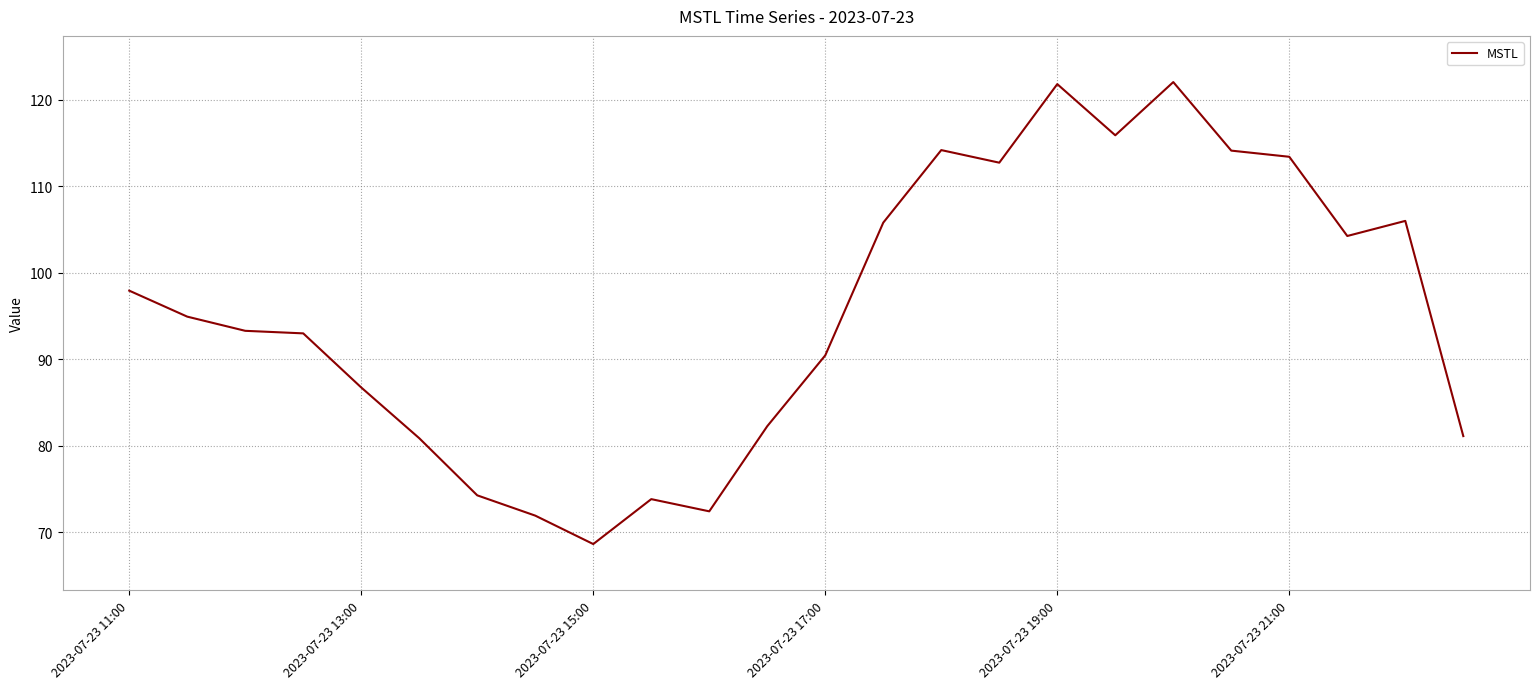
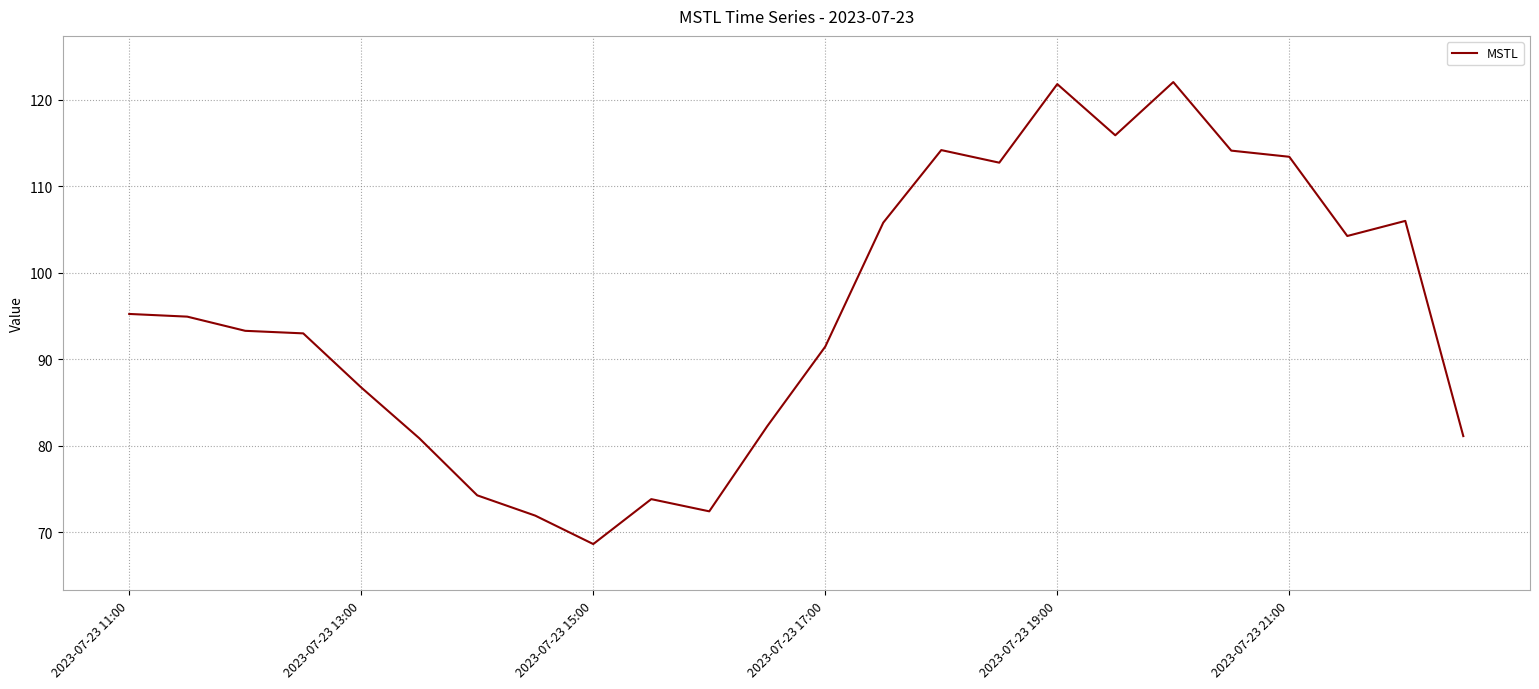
  {
-   "2023-07-23 11:00": 98,
+   "2023-07-23 11:00": 95,
    "2023-07-23 13:00": 87,
    "2023-07-23 15:00": 69,
-   "2023-07-23 17:00": 90,
+   "2023-07-23 17:00": 91,
    "2023-07-23 19:00": 122,
    "2023-07-23 21:00": 113
  }
